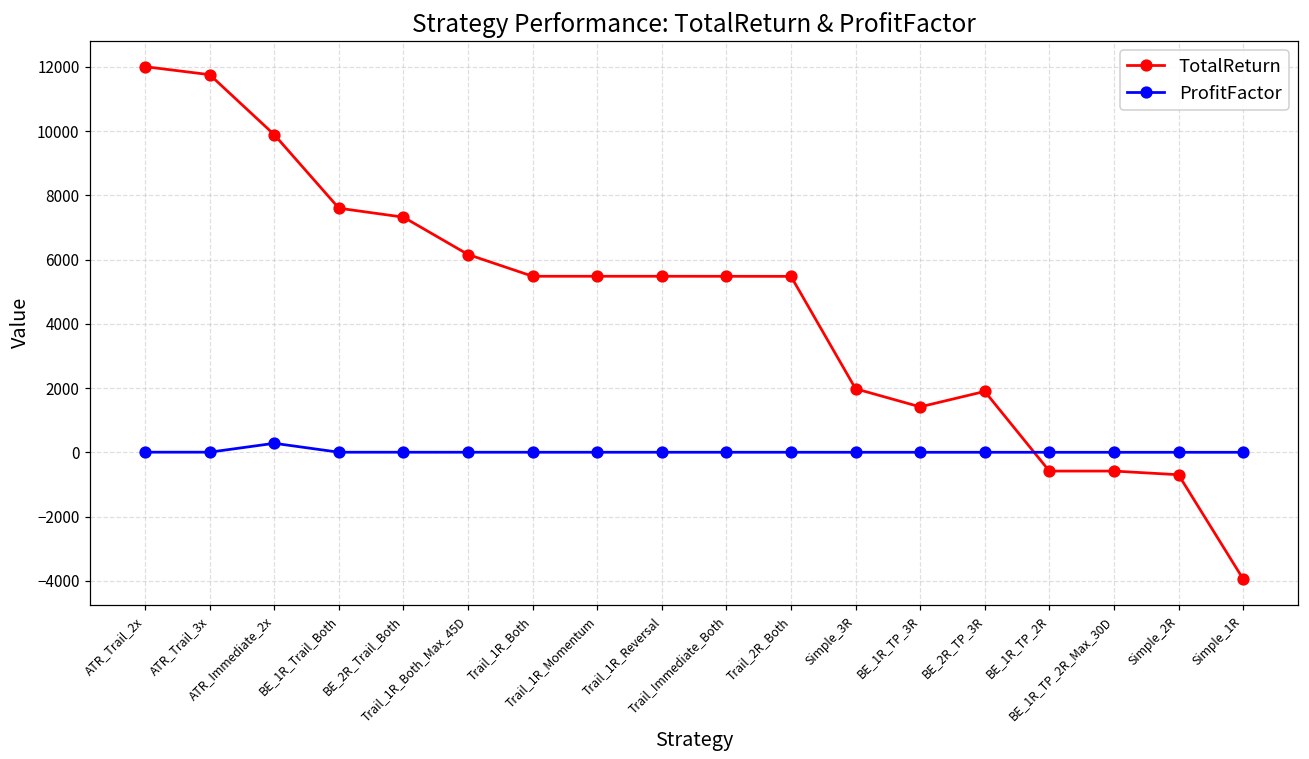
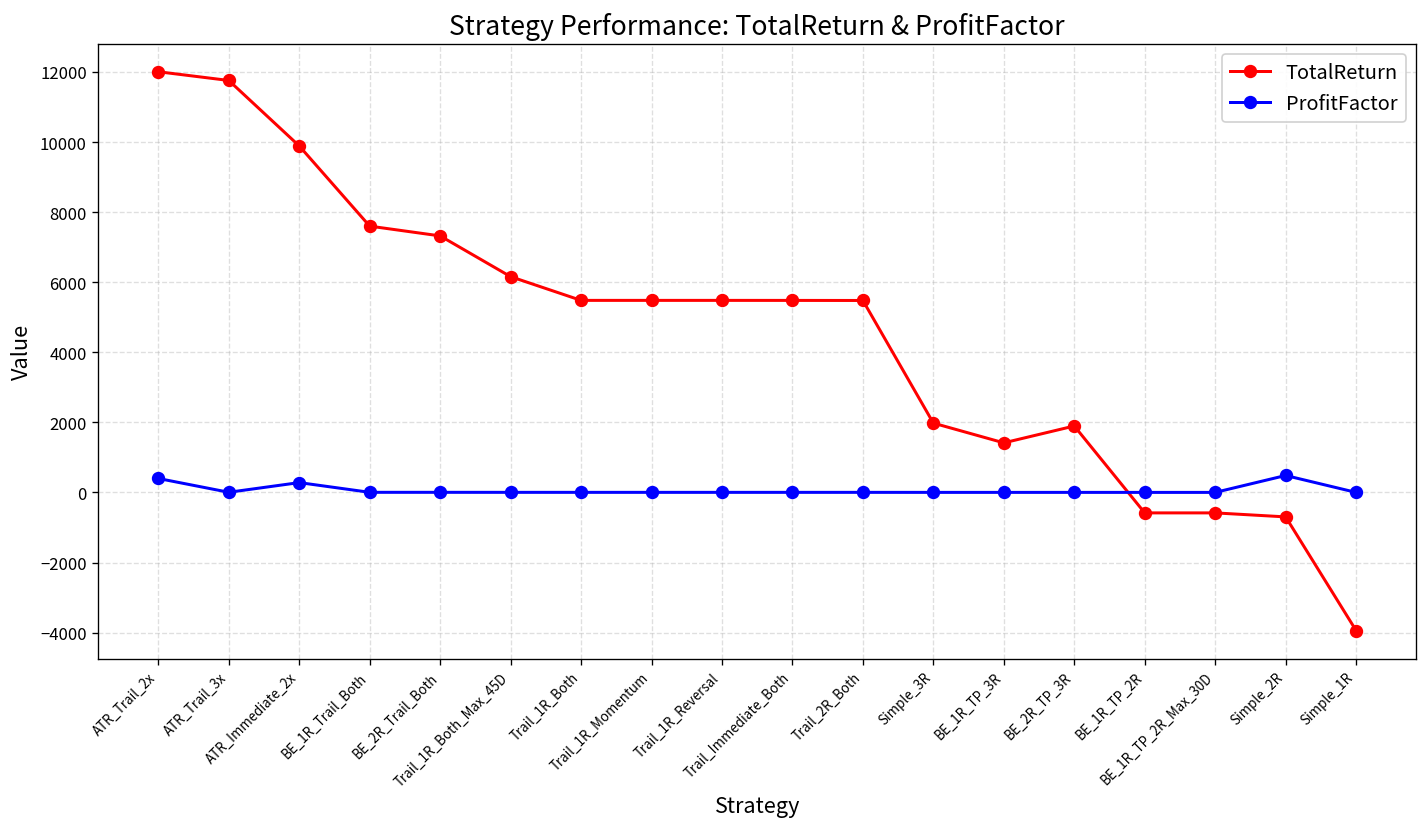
  {
    "TotalReturn": {
      "ATR_Trail_2x": 12000,
      "ATR_Trail_3x": 11800,
      "ATR_Immediate_2x": 9900,
      "BE_1R_Trail_Both": 7600,
      "BE_2R_Trail_Both": 7300,
      "Trail_1R_Both_Max_45D": 6200,
      "Trail_1R_Both": 5500,
      "Trail_1R_Momentum": 5500,
      "Trail_1R_Reversal": 5500,
      "Trail_Immediate_Both": 5500,
      "Trail_2R_Both": 5500,
      "Simple_3R": 2000,
      "BE_1R_TP_3R": 1400,
      "BE_2R_TP_3R": 1900,
      "BE_1R_TP_2R": -600,
      "BE_1R_TP_2R_Max_30D": -600,
      "Simple_2R": -700,
      "Simple_1R": -3900
    },
    "ProfitFactor": {
-     "ATR_Trail_2x": 0,
+     "ATR_Trail_2x": 400,
      "ATR_Trail_3x": 0,
      "ATR_Immediate_2x": 300,
      "BE_1R_Trail_Both": 0,
      "BE_2R_Trail_Both": 0,
      "Trail_1R_Both_Max_45D": 0,
      "Trail_1R_Both": 0,
      "Trail_1R_Momentum": 0,
      "Trail_1R_Reversal": 0,
      "Trail_Immediate_Both": 0,
      "Trail_2R_Both": 0,
      "Simple_3R": 0,
      "BE_1R_TP_3R": 0,
      "BE_2R_TP_3R": 0,
      "BE_1R_TP_2R": 0,
      "BE_1R_TP_2R_Max_30D": 0,
-     "Simple_2R": 0,
+     "Simple_2R": 500,
      "Simple_1R": 0
    }
  }
